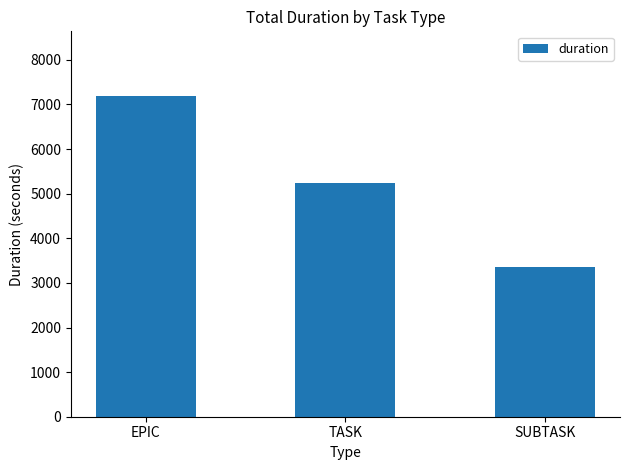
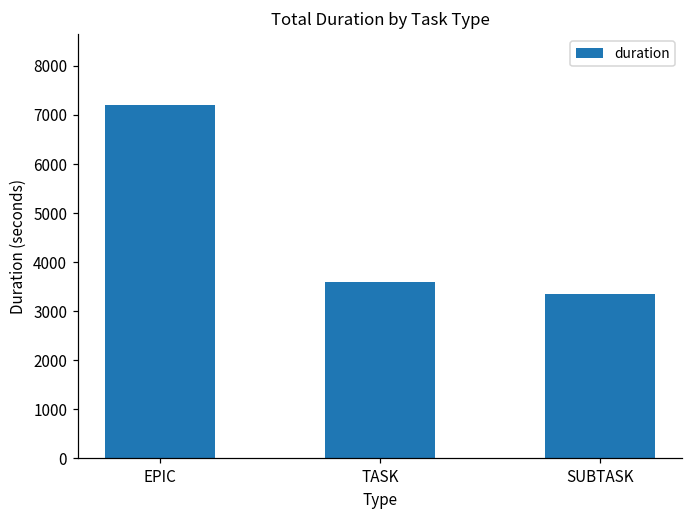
  {
    "EPIC": 7200,
-   "TASK": 5200,
+   "TASK": 3600,
    "SUBTASK": 3400
  }
